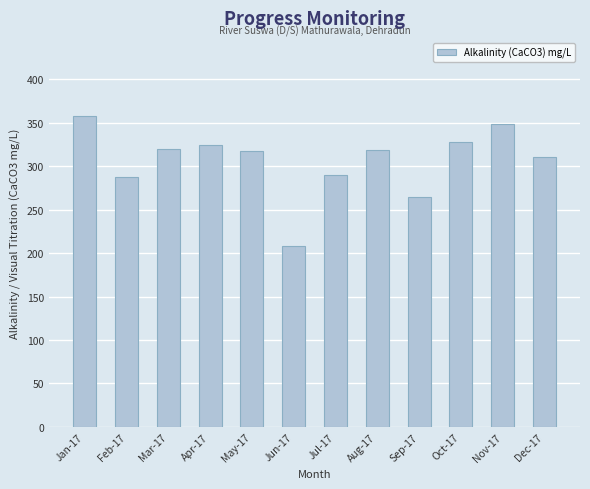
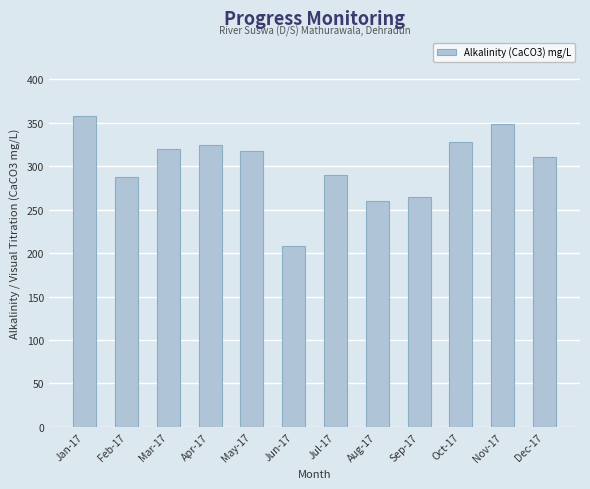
  {
    "Jan-17": 360,
    "Feb-17": 290,
    "Mar-17": 320,
    "Apr-17": 320,
    "May-17": 320,
    "Jun-17": 210,
    "Jul-17": 290,
-   "Aug-17": 320,
+   "Aug-17": 260,
    "Sep-17": 260,
    "Oct-17": 330,
    "Nov-17": 350,
    "Dec-17": 310
  }
